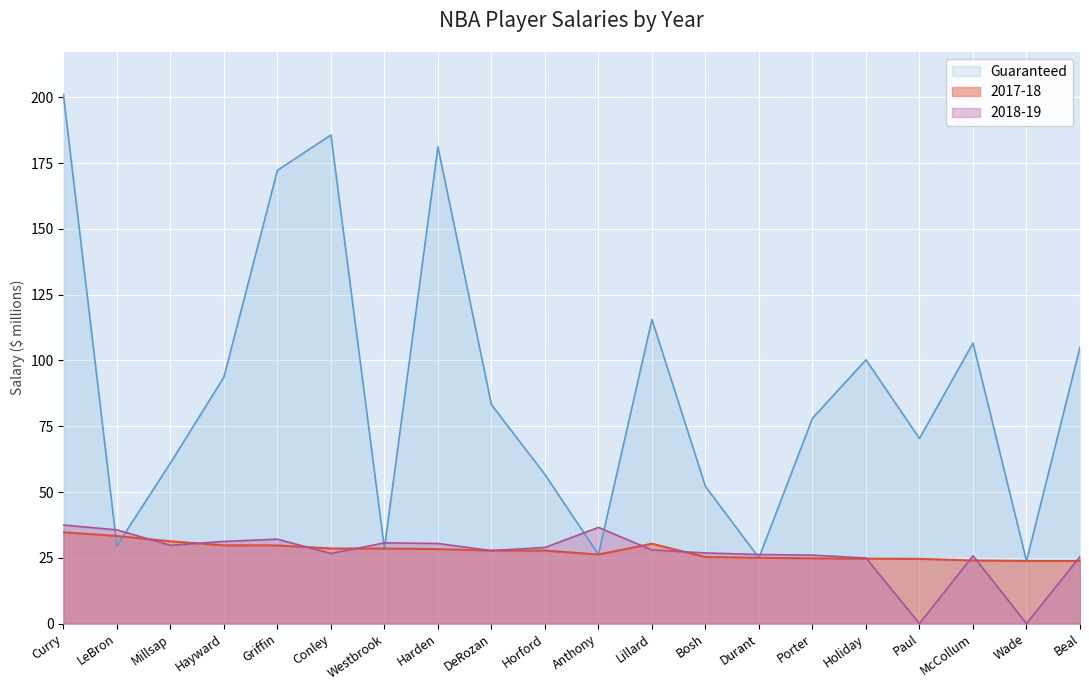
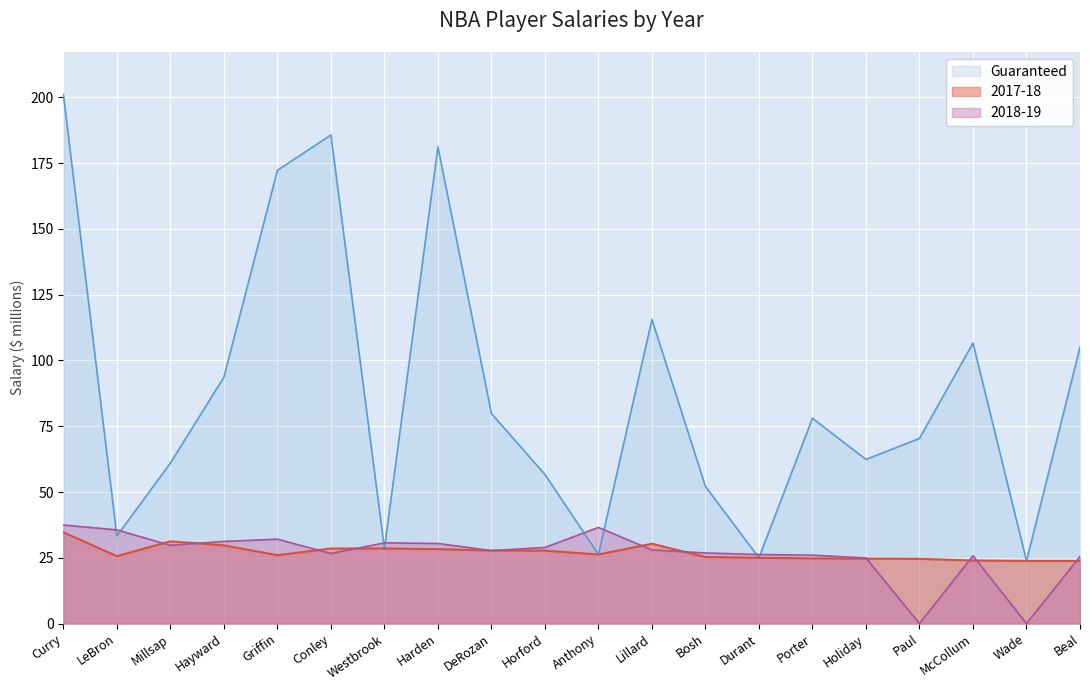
  {
    "Guaranteed": {
      "Curry": 201,
-     "LeBron": 30,
+     "LeBron": 33,
      "Millsap": 61,
      "Hayward": 94,
      "Griffin": 172,
      "Conley": 186,
      "Harden": 181,
-     "DeRozan": 83,
+     "DeRozan": 80,
      "Horford": 57,
      "Lillard": 116,
      "Bosh": 52,
      "Porter": 78,
-     "Holiday": 100,
+     "Holiday": 62,
      "Paul": 70,
      "McCollum": 107,
      "Beal": 105
    },
    "2017-18": {
      "Curry": 35,
-     "LeBron": 33,
+     "LeBron": 26,
      "Millsap": 31,
      "Hayward": 30,
-     "Griffin": 30,
+     "Griffin": 26,
      "Conley": 29,
      "Harden": 28,
      "Horford": 28,
      "Lillard": 30,
      "Bosh": 25,
      "Porter": 25,
      "Paul": 25,
      "McCollum": 24,
      "Beal": 24
    },
    "2018-19": {
      "Curry": 37,
      "LeBron": 36,
      "Millsap": 30,
      "Hayward": 31,
      "Griffin": 32,
      "Conley": 27,
      "Westbrook": 31,
      "Harden": 30,
      "Horford": 29,
      "Anthony": 37,
      "Lillard": 28,
      "Bosh": 27,
      "Durant": 26,
      "Porter": 26,
      "Paul": 0,
      "McCollum": 26,
      "Wade": 0,
      "Beal": 25
    }
  }
